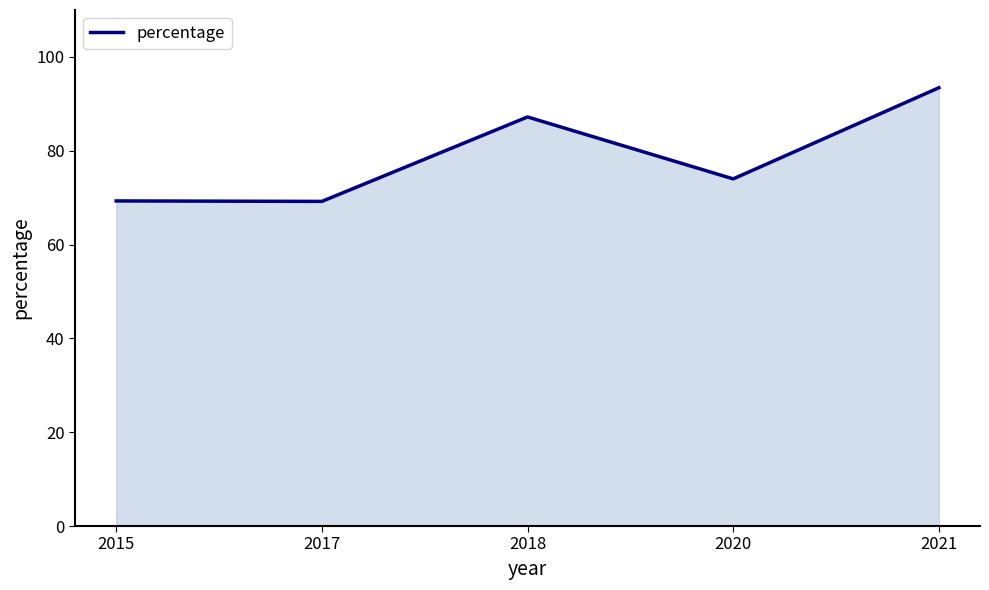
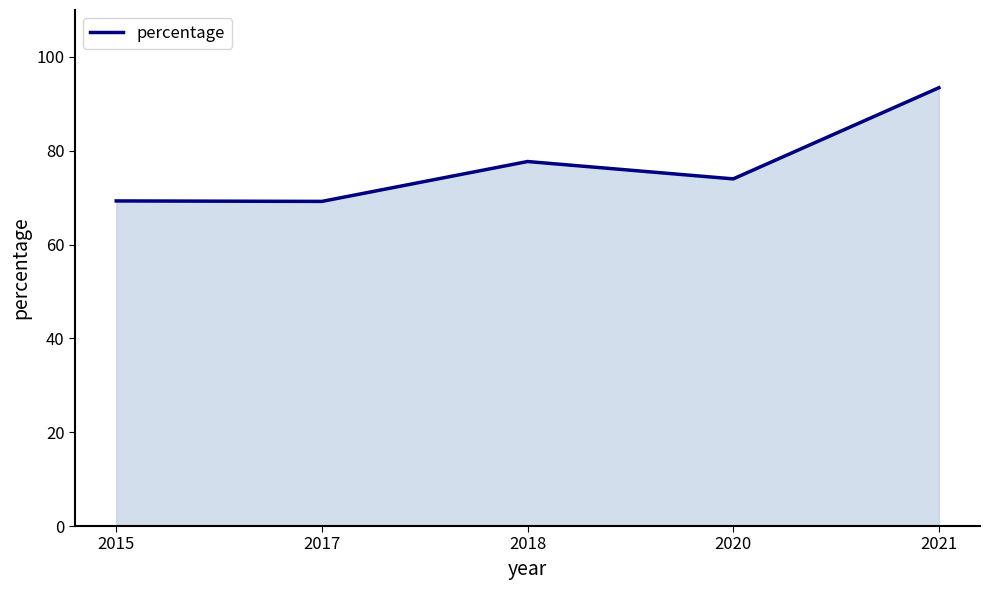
  {
    "2015": 69,
    "2017": 69,
-   "2018": 87,
+   "2018": 78,
    "2020": 74,
    "2021": 93
  }
